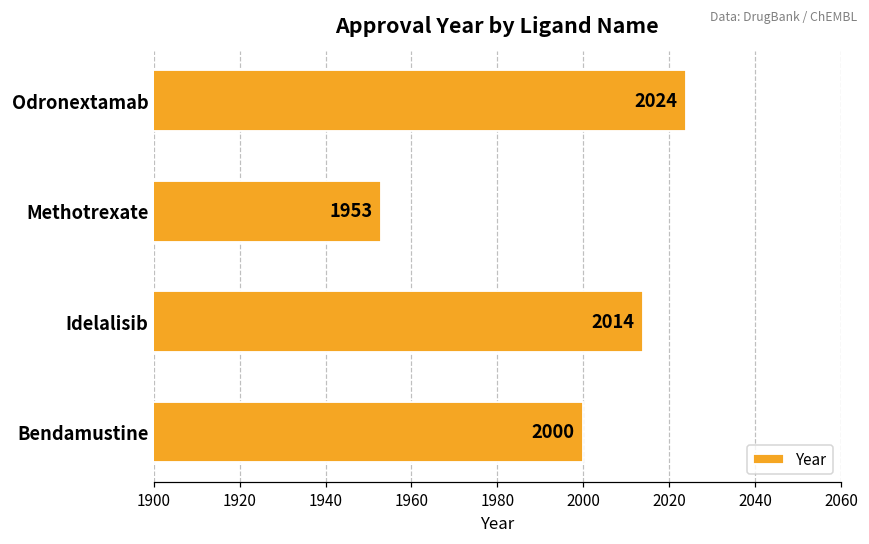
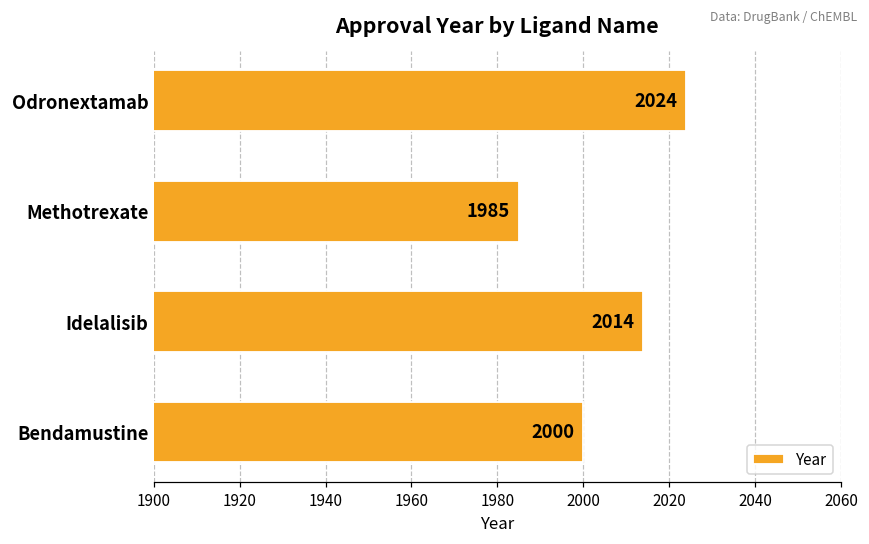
  {
    "Odronextamab": 2024,
-   "Methotrexate": 1953,
+   "Methotrexate": 1985,
    "Idelalisib": 2014,
    "Bendamustine": 2000
  }
